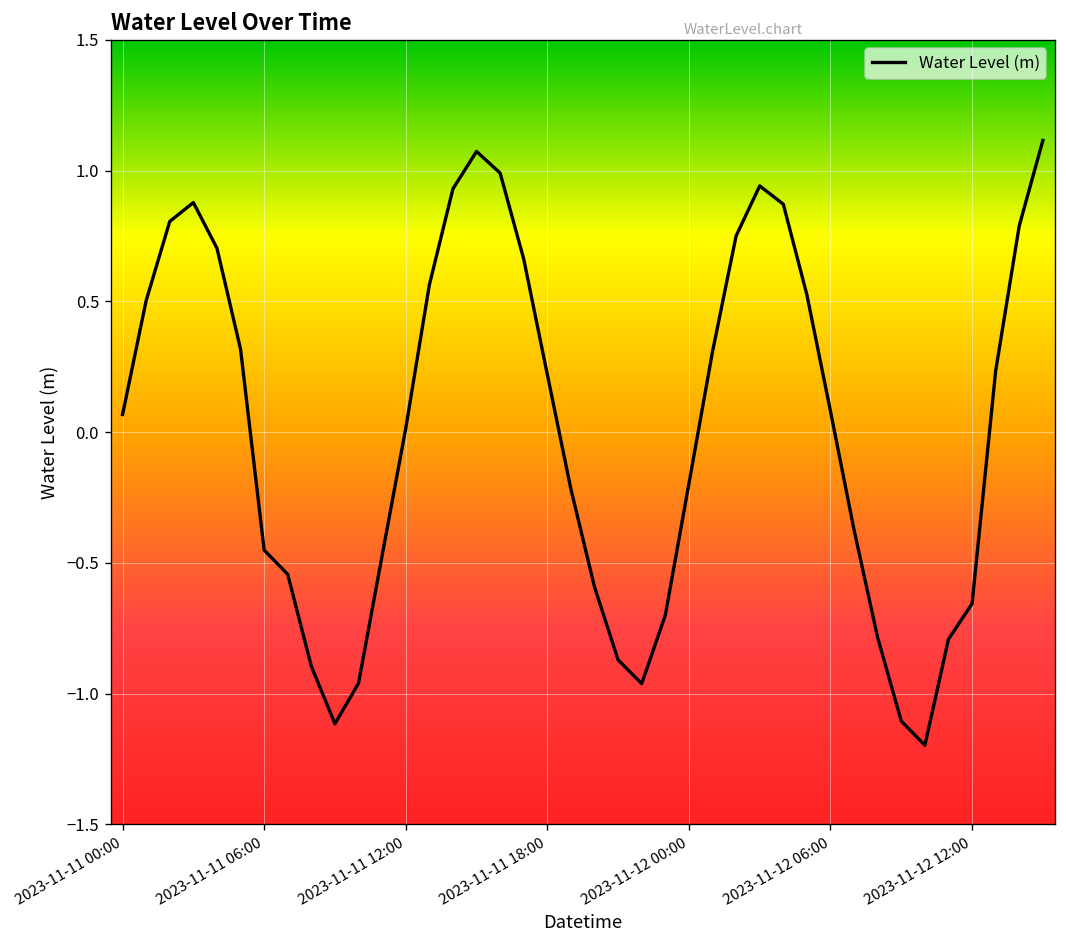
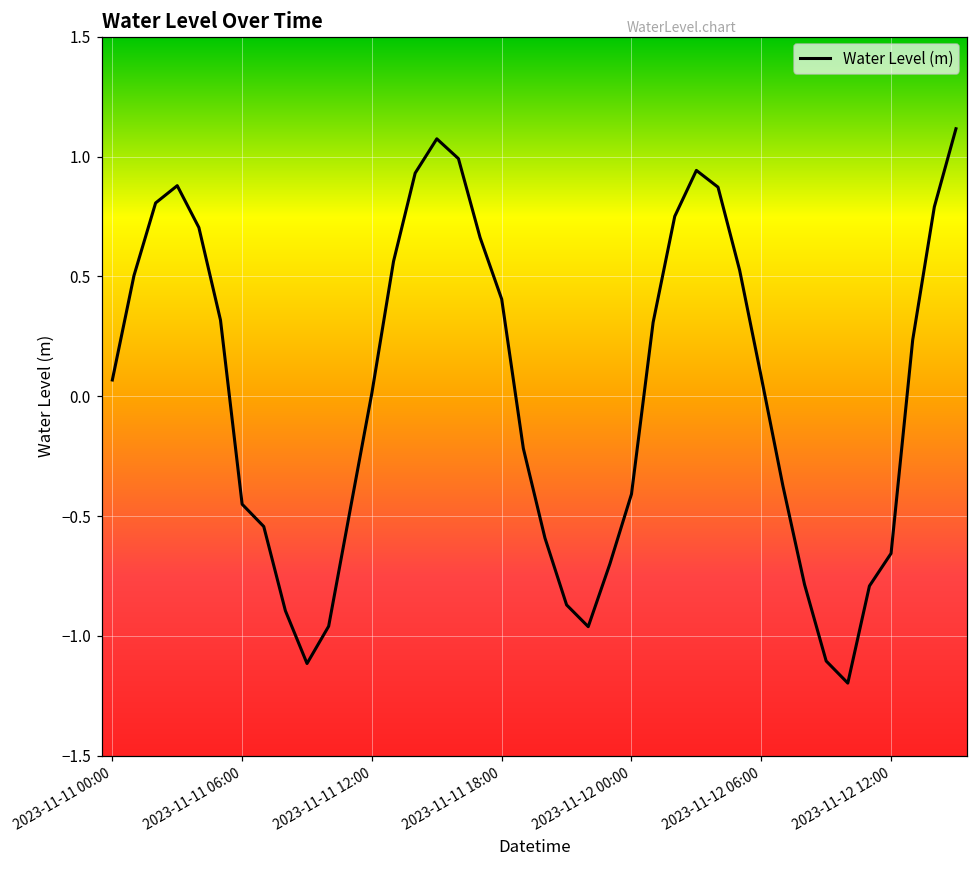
  {
    "2023-11-11 00:00": 0.07,
    "2023-11-11 06:00": -0.45,
    "2023-11-11 12:00": 0.01,
-   "2023-11-11 18:00": 0.22,
-   "2023-11-12 00:00": -0.20,
+   "2023-11-11 18:00": 0.40,
+   "2023-11-12 00:00": -0.41,
    "2023-11-12 06:00": 0.08,
    "2023-11-12 12:00": -0.66
  }
